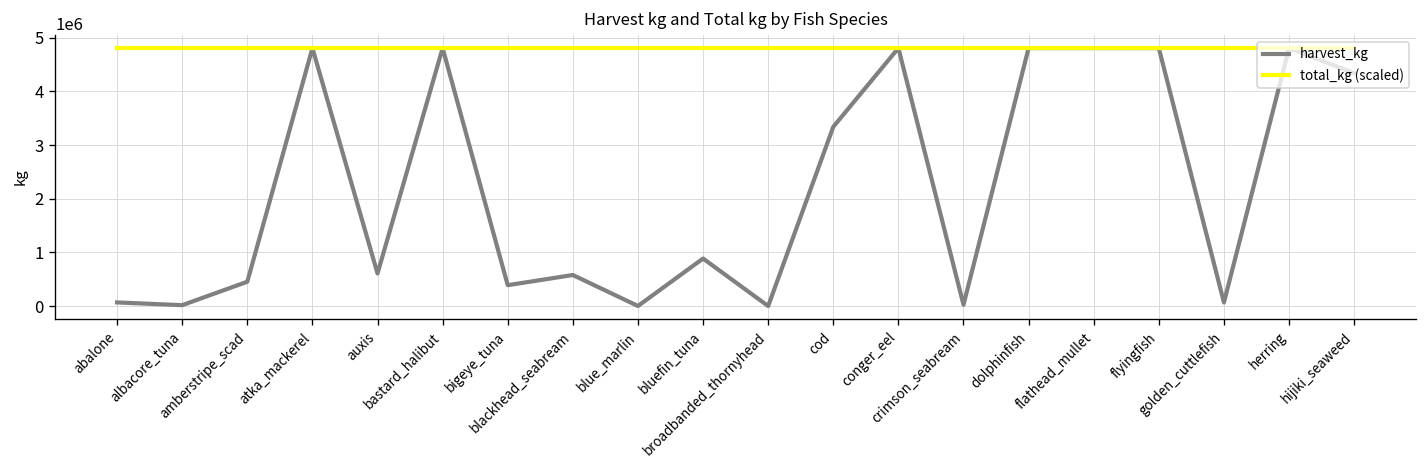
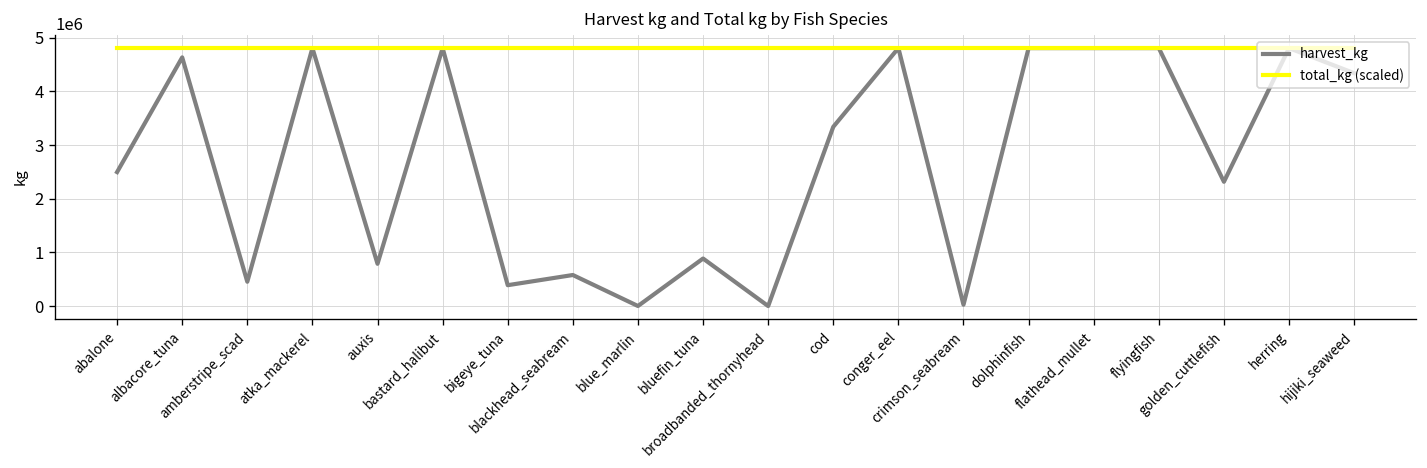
  {
    "harvest_kg": {
-     "abalone": 100000,
-     "albacore_tuna": 0,
+     "abalone": 2500000,
+     "albacore_tuna": 4600000,
      "amberstripe_scad": 500000,
-     "auxis": 600000,
+     "auxis": 800000,
      "bigeye_tuna": 400000,
      "blackhead_seabream": 600000,
      "blue_marlin": 0,
      "bluefin_tuna": 900000,
      "broadbanded_thornyhead": 0,
      "cod": 3300000,
      "crimson_seabream": 0,
-     "golden_cuttlefish": 100000
+     "golden_cuttlefish": 2300000
    },
    "total_kg (scaled)": {
      "abalone": 4800000,
      "albacore_tuna": 4800000,
      "amberstripe_scad": 4800000,
      "auxis": 4800000,
      "bigeye_tuna": 4800000,
      "blackhead_seabream": 4800000,
      "blue_marlin": 4800000,
      "bluefin_tuna": 4800000,
      "broadbanded_thornyhead": 4800000,
      "cod": 4800000,
      "crimson_seabream": 4800000,
      "golden_cuttlefish": 4800000
    }
  }
